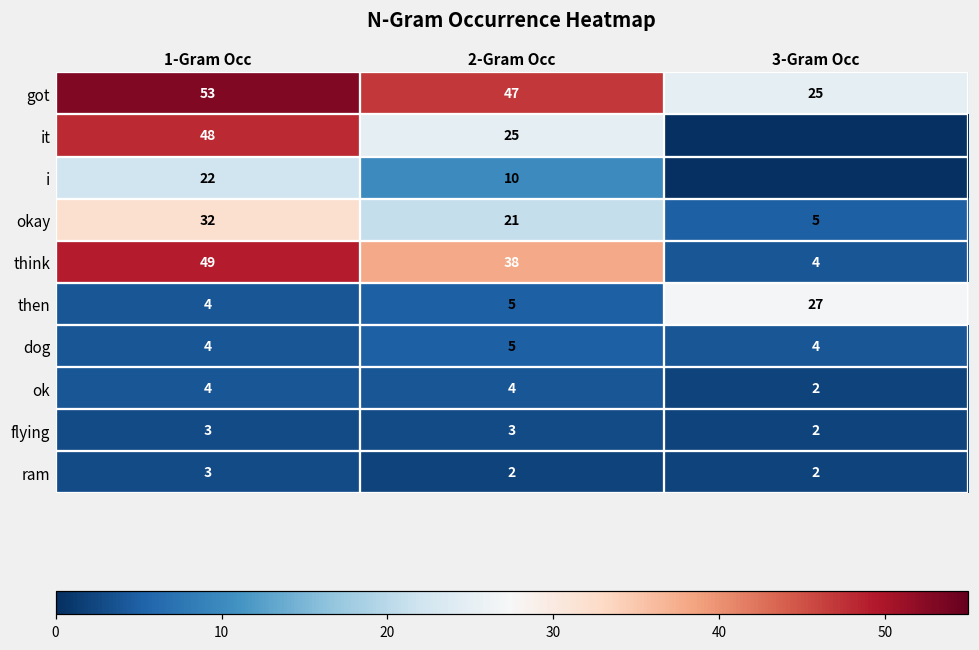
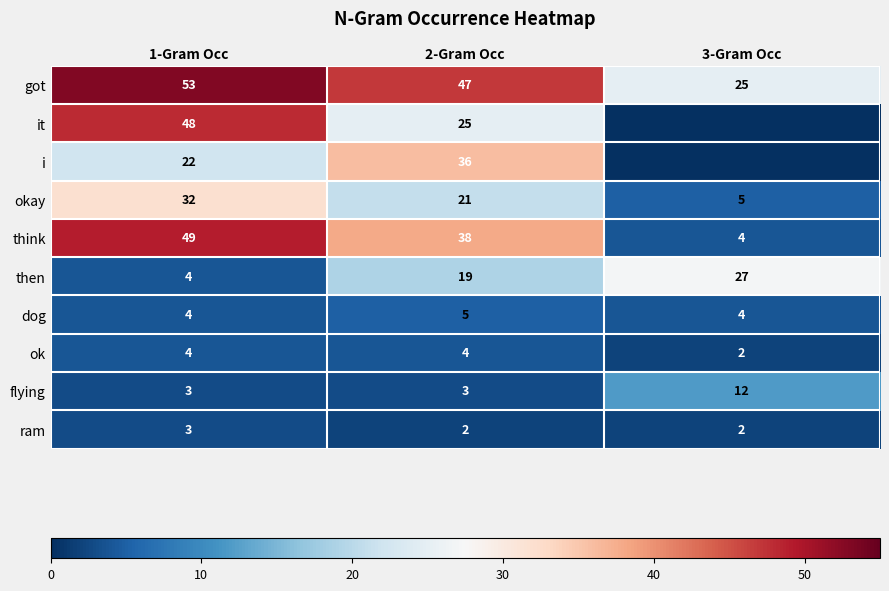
  {
    "got": {
      "1-Gram Occ": 53,
      "2-Gram Occ": 47,
      "3-Gram Occ": 25
    },
    "it": {
      "1-Gram Occ": 48,
      "2-Gram Occ": 25
    },
    "i": {
      "1-Gram Occ": 22,
-     "2-Gram Occ": 10
+     "2-Gram Occ": 36
    },
    "okay": {
      "1-Gram Occ": 32,
      "2-Gram Occ": 21,
      "3-Gram Occ": 5
    },
    "think": {
      "1-Gram Occ": 49,
      "2-Gram Occ": 38,
      "3-Gram Occ": 4
    },
    "then": {
      "1-Gram Occ": 4,
-     "2-Gram Occ": 5,
+     "2-Gram Occ": 19,
      "3-Gram Occ": 27
    },
    "dog": {
      "1-Gram Occ": 4,
      "2-Gram Occ": 5,
      "3-Gram Occ": 4
    },
    "ok": {
      "1-Gram Occ": 4,
      "2-Gram Occ": 4,
      "3-Gram Occ": 2
    },
    "flying": {
      "1-Gram Occ": 3,
      "2-Gram Occ": 3,
-     "3-Gram Occ": 2
+     "3-Gram Occ": 12
    },
    "ram": {
      "1-Gram Occ": 3,
      "2-Gram Occ": 2,
      "3-Gram Occ": 2
    }
  }
